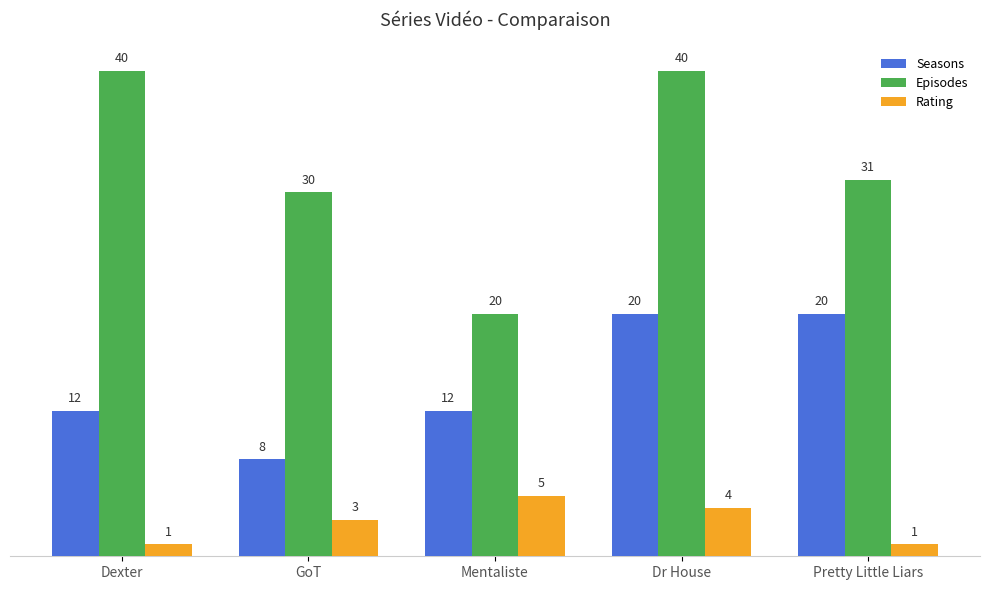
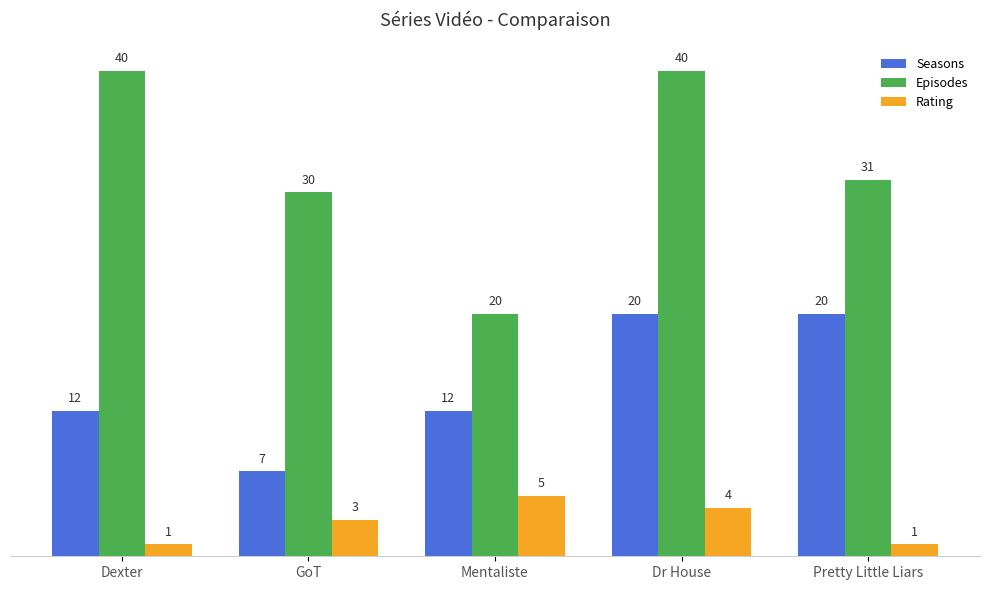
  {
    "Seasons": {
      "Dexter": 12,
-     "GoT": 8,
+     "GoT": 7,
      "Mentaliste": 12,
      "Dr House": 20,
      "Pretty Little Liars": 20
    },
    "Episodes": {
      "Dexter": 40,
      "GoT": 30,
      "Mentaliste": 20,
      "Dr House": 40,
      "Pretty Little Liars": 31
    },
    "Rating": {
      "Dexter": 1,
      "GoT": 3,
      "Mentaliste": 5,
      "Dr House": 4,
      "Pretty Little Liars": 1
    }
  }
